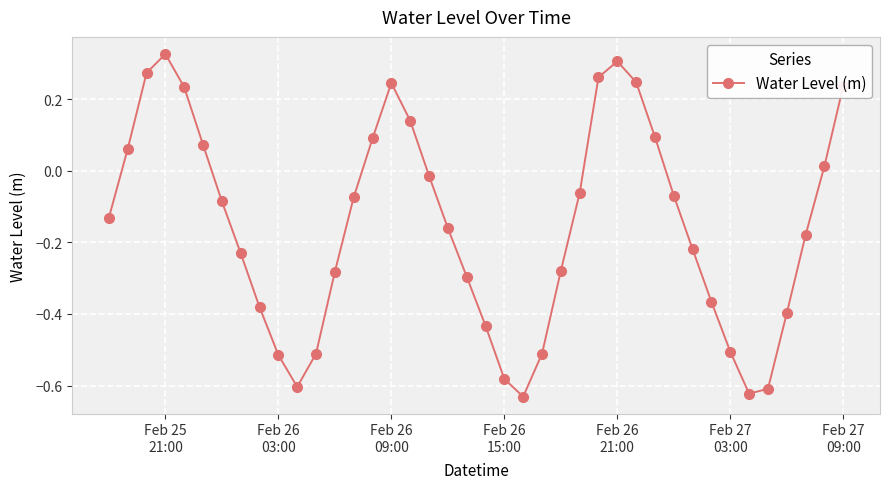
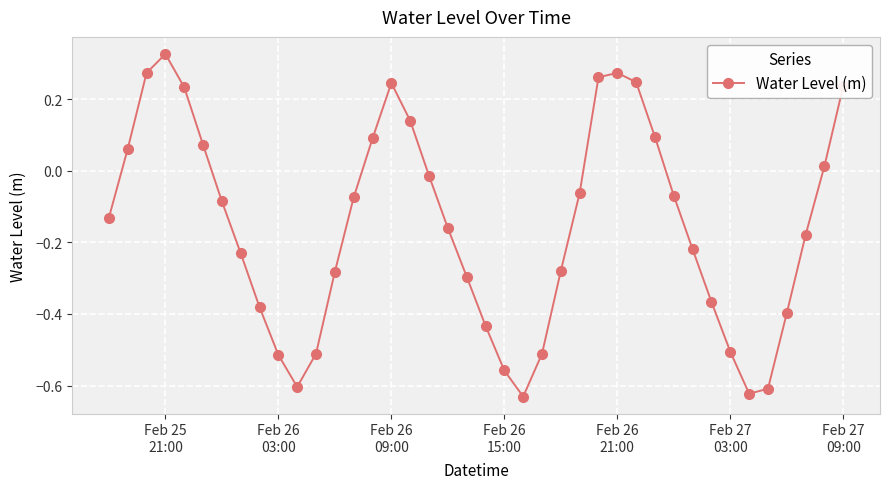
  {
    "Feb 25 21:00": 0.33,
    "Feb 26 03:00": -0.51,
    "Feb 26 09:00": 0.24,
-   "Feb 26 15:00": -0.58,
-   "Feb 26 21:00": 0.31,
+   "Feb 26 15:00": -0.56,
+   "Feb 26 21:00": 0.27,
    "Feb 27 03:00": -0.51
  }
